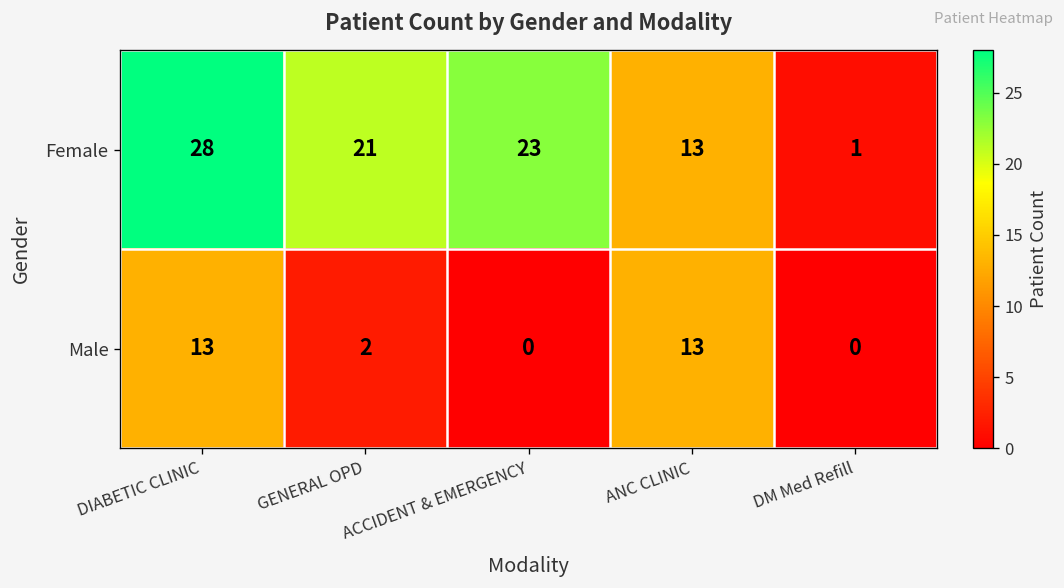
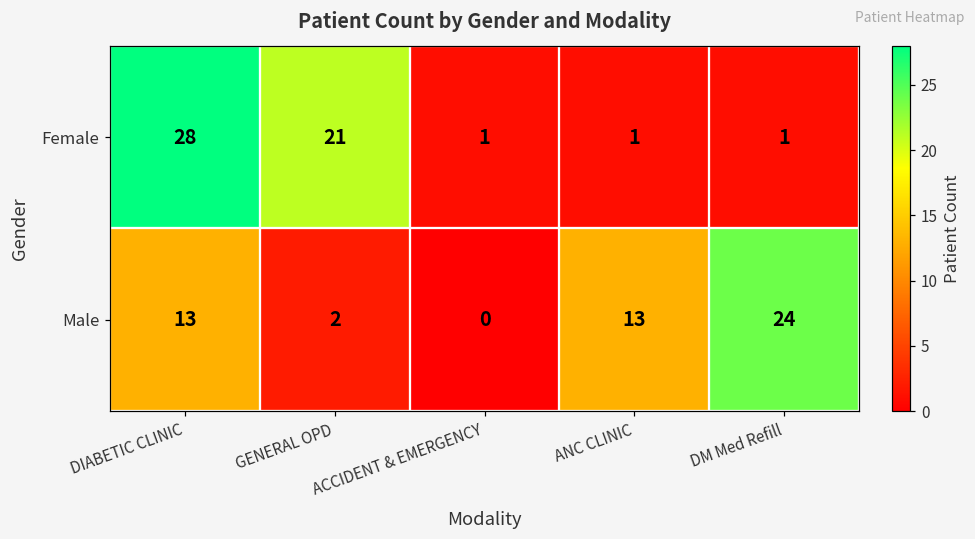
  {
    "Female": {
      "DIABETIC CLINIC": 28,
      "GENERAL OPD": 21,
-     "ACCIDENT & EMERGENCY": 23,
-     "ANC CLINIC": 13,
+     "ACCIDENT & EMERGENCY": 1,
+     "ANC CLINIC": 1,
      "DM Med Refill": 1
    },
    "Male": {
      "DIABETIC CLINIC": 13,
      "GENERAL OPD": 2,
      "ACCIDENT & EMERGENCY": 0,
      "ANC CLINIC": 13,
-     "DM Med Refill": 0
+     "DM Med Refill": 24
    }
  }
